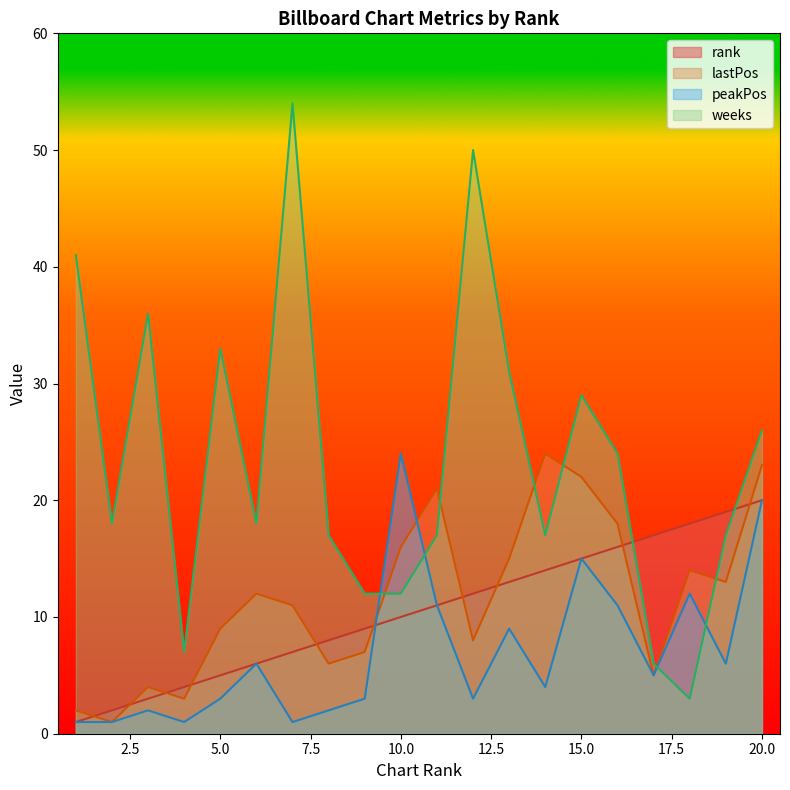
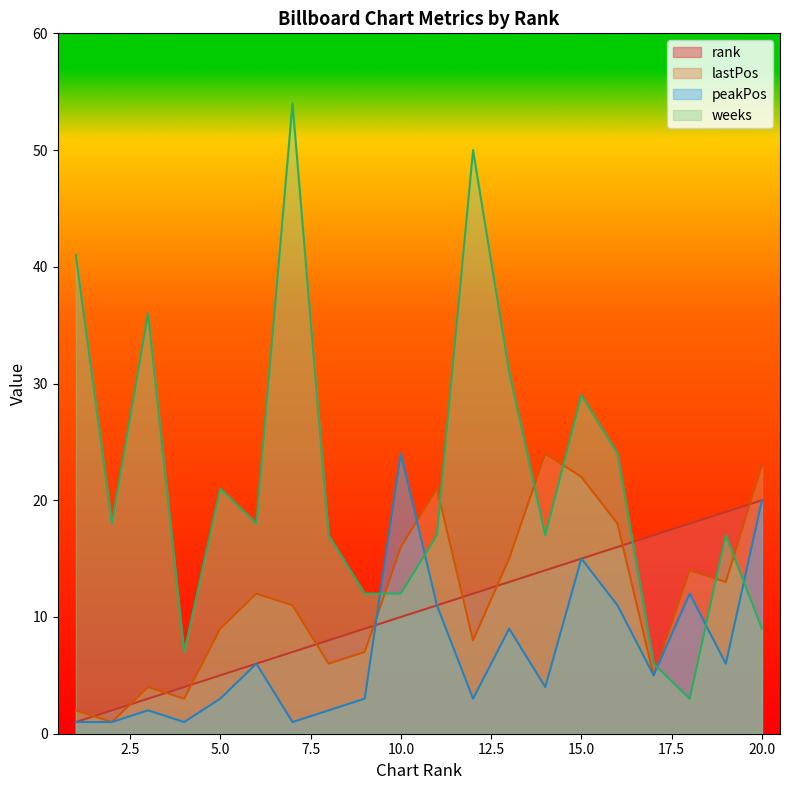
  {
    "peakPos": {
      "5.0": 3,
      "10.0": 24
    },
    "weeks": {
-     "5.0": 33,
+     "5.0": 21,
      "10.0": 12,
      "15.0": 29,
-     "20.0": 26
+     "20.0": 9
    }
  }
